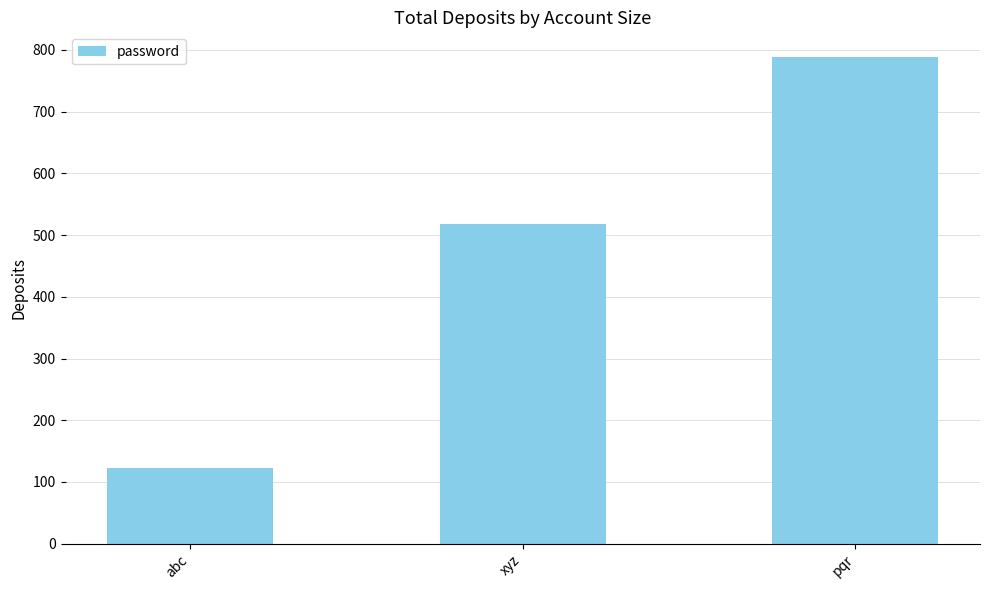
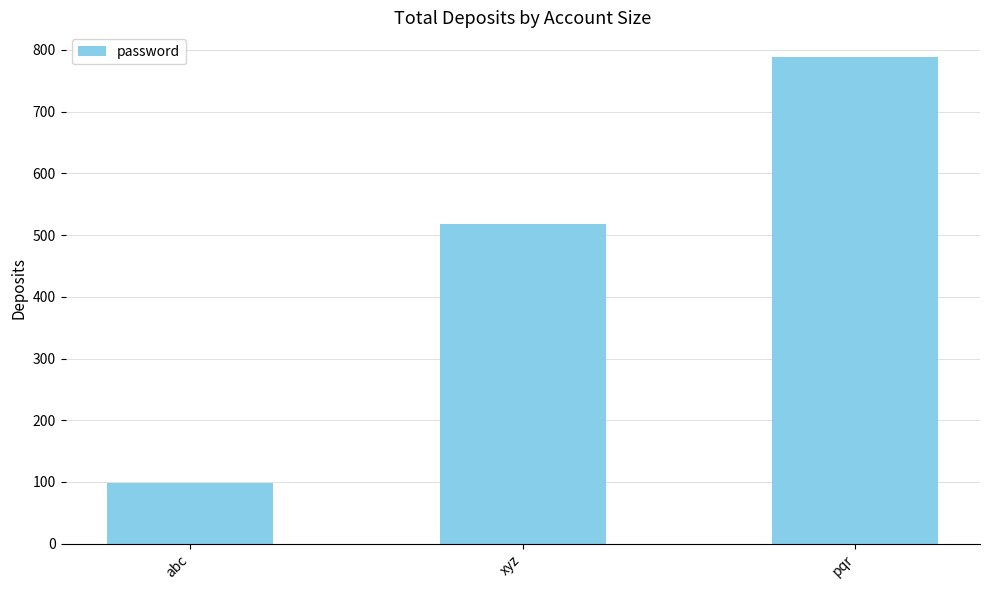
  {
-   "abc": 120,
+   "abc": 100,
    "xyz": 520,
    "pqr": 790
  }
